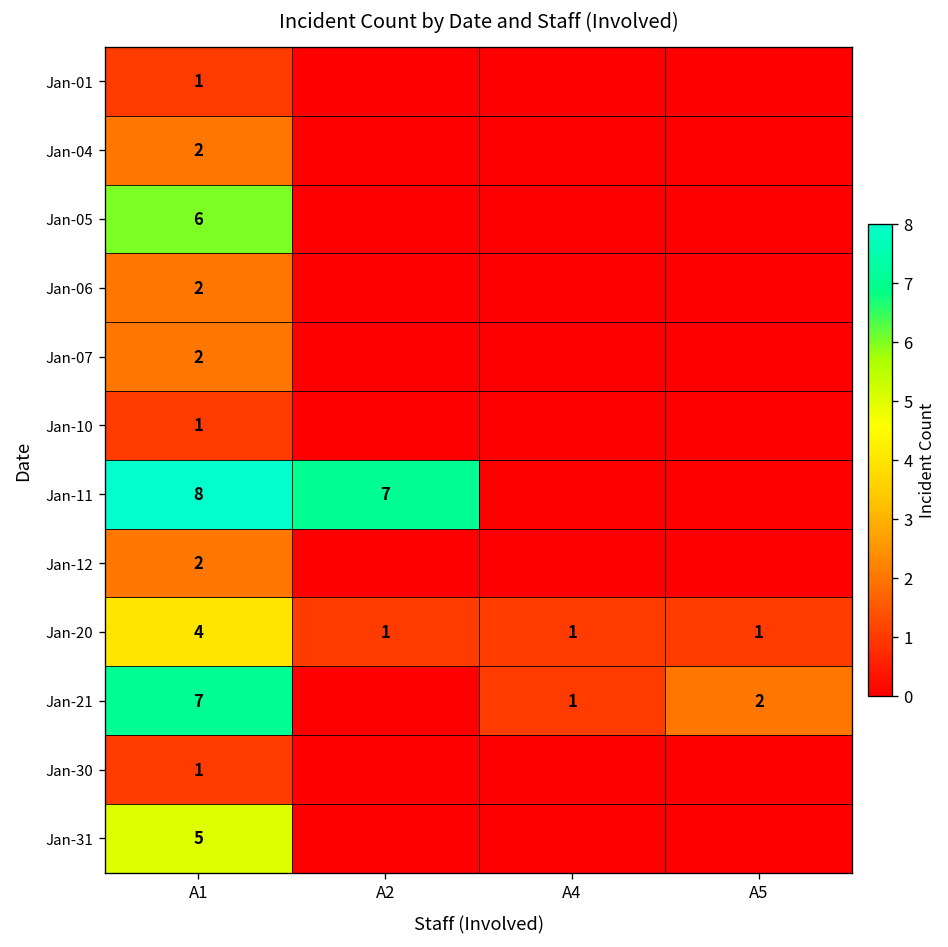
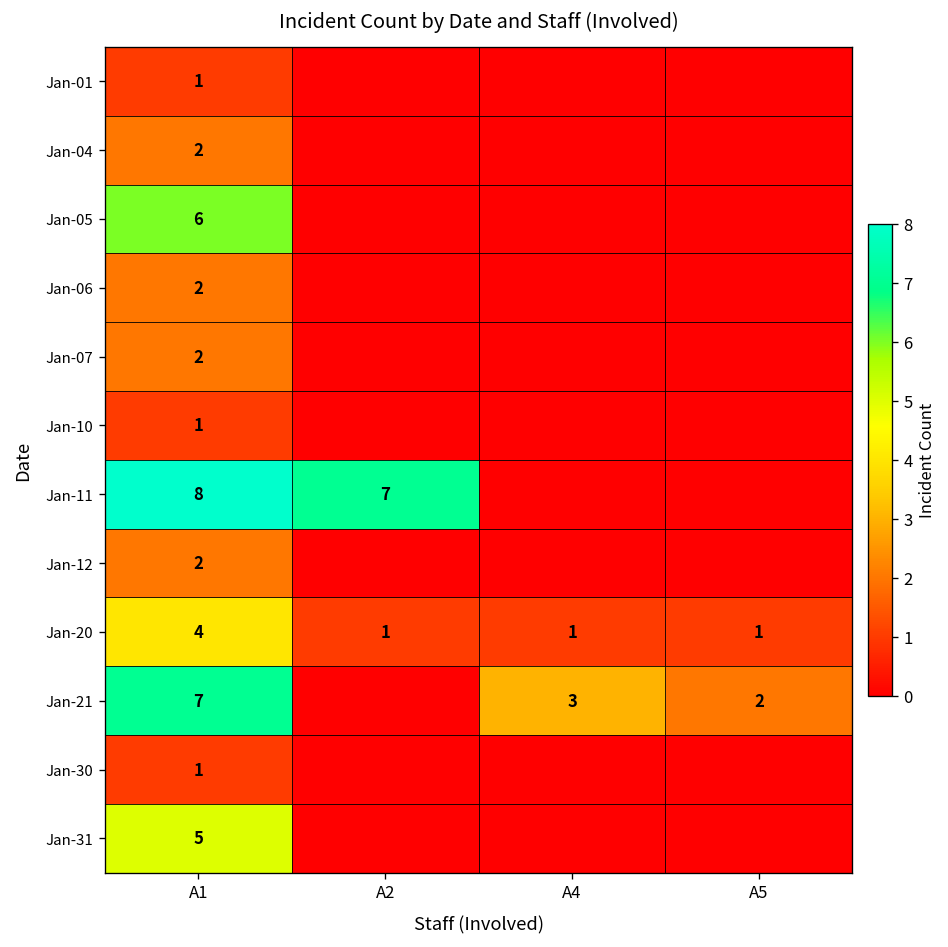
  {
    "Jan-01": {
      "A1": 1
    },
    "Jan-04": {
      "A1": 2
    },
    "Jan-05": {
      "A1": 6
    },
    "Jan-06": {
      "A1": 2
    },
    "Jan-07": {
      "A1": 2
    },
    "Jan-10": {
      "A1": 1
    },
    "Jan-11": {
      "A1": 8,
      "A2": 7
    },
    "Jan-12": {
      "A1": 2
    },
    "Jan-20": {
      "A1": 4,
      "A2": 1,
      "A4": 1,
      "A5": 1
    },
    "Jan-21": {
      "A1": 7,
-     "A4": 1,
+     "A4": 3,
      "A5": 2
    },
    "Jan-30": {
      "A1": 1
    },
    "Jan-31": {
      "A1": 5
    }
  }
